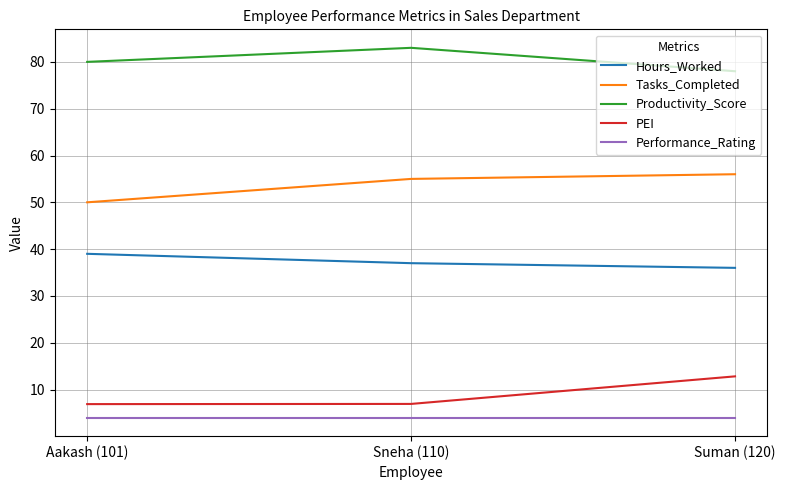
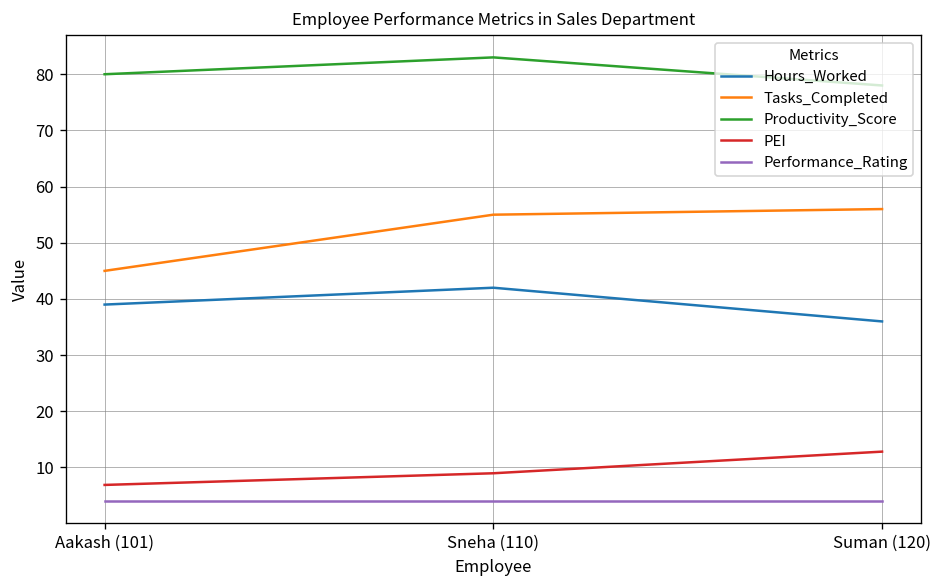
  {
    "Hours_Worked": {
      "Aakash (101)": 39,
-     "Sneha (110)": 37,
+     "Sneha (110)": 42,
      "Suman (120)": 36
    },
    "Tasks_Completed": {
-     "Aakash (101)": 50,
+     "Aakash (101)": 45,
      "Sneha (110)": 55,
      "Suman (120)": 56
    },
    "Productivity_Score": {
      "Aakash (101)": 80,
      "Sneha (110)": 83
    },
    "PEI": {
      "Aakash (101)": 7,
-     "Sneha (110)": 7,
+     "Sneha (110)": 9,
      "Suman (120)": 13
    },
    "Performance_Rating": {
      "Aakash (101)": 4,
      "Sneha (110)": 4,
      "Suman (120)": 4
    }
  }
